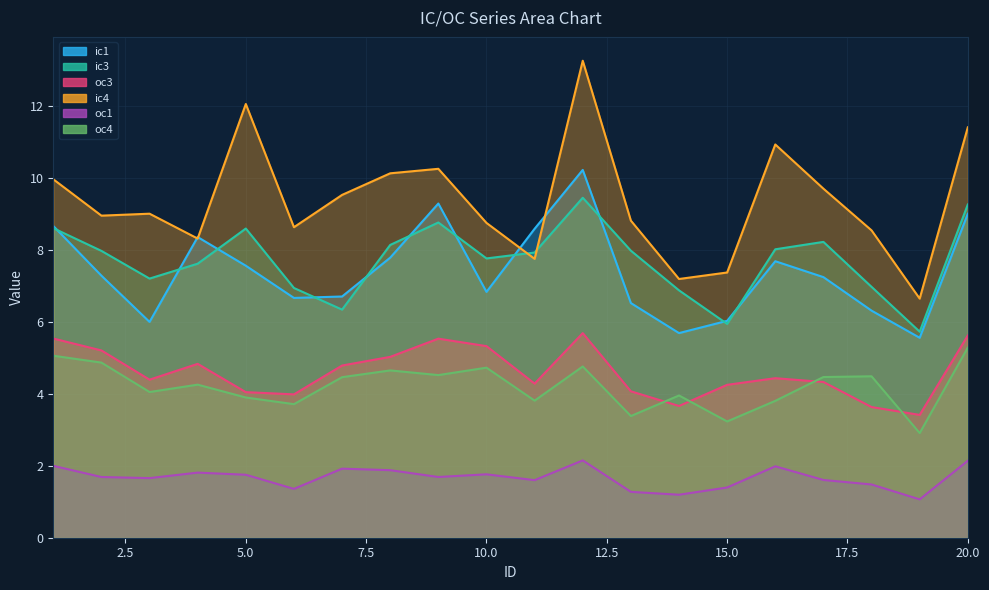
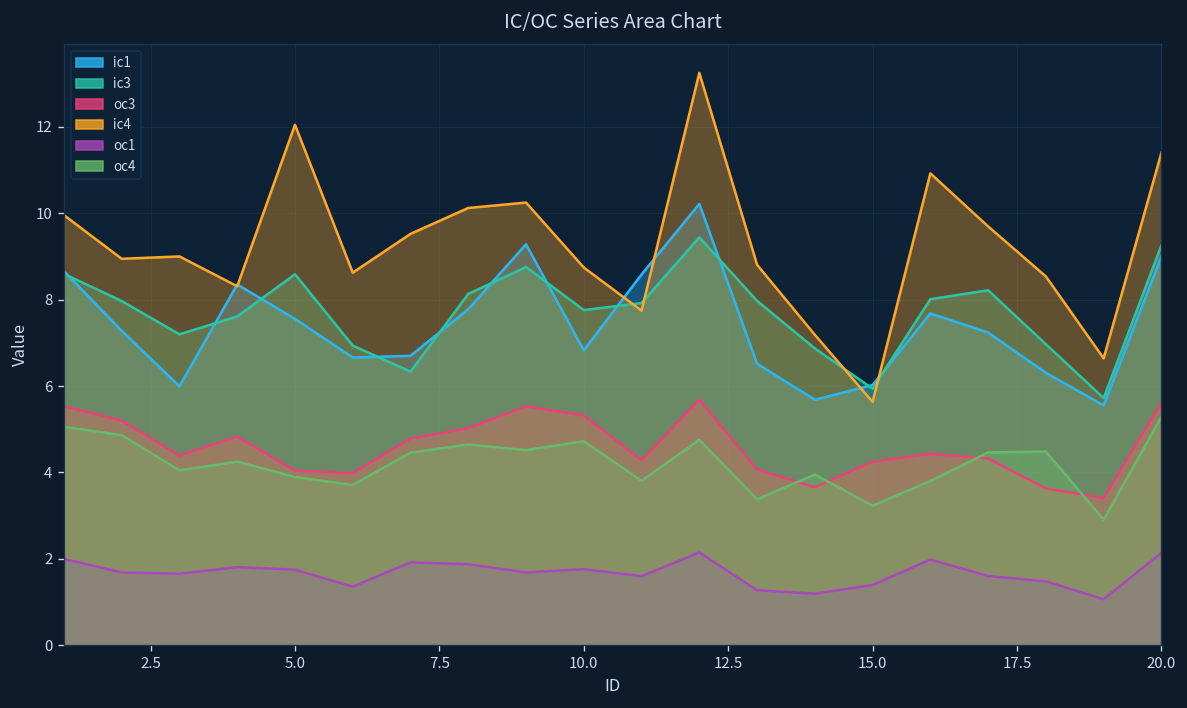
  {
    "ic4": {
      "5.0": 12.0,
      "10.0": 8.7,
-     "15.0": 7.4,
+     "15.0": 5.6,
      "20.0": 11.4
    }
  }
